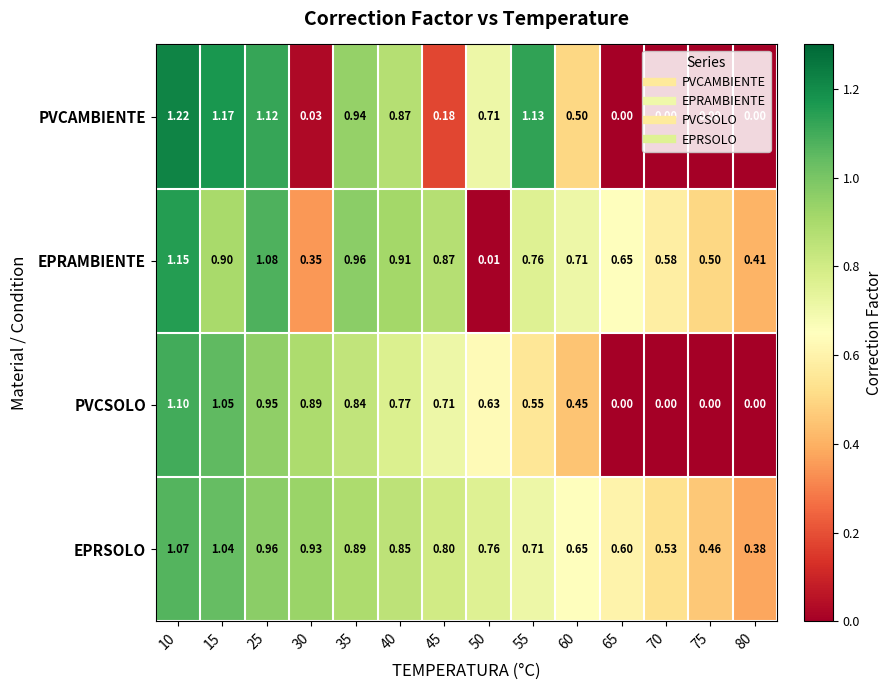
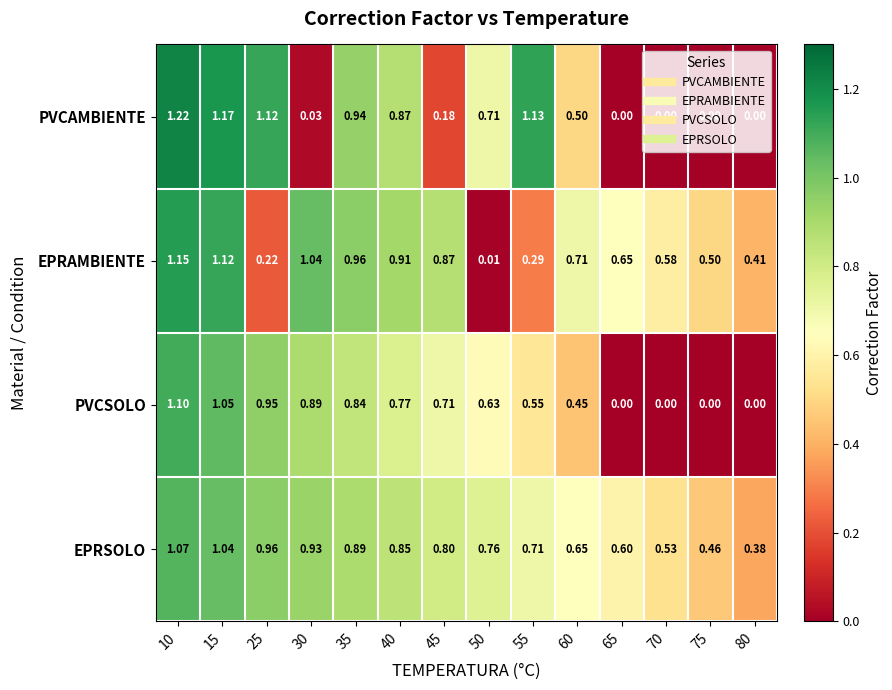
  {
    "PVCAMBIENTE": {
      "10": 1.22,
      "15": 1.17,
      "25": 1.12,
      "30": 0.03,
      "35": 0.94,
      "40": 0.87,
      "45": 0.18,
      "50": 0.71,
      "55": 1.13,
      "60": 0.50,
      "65": 0.00
    },
    "EPRAMBIENTE": {
      "10": 1.15,
-     "15": 0.90,
-     "25": 1.08,
-     "30": 0.35,
+     "15": 1.12,
+     "25": 0.22,
+     "30": 1.04,
      "35": 0.96,
      "40": 0.91,
      "45": 0.87,
      "50": 0.01,
-     "55": 0.76,
+     "55": 0.29,
      "60": 0.71,
      "65": 0.65,
      "70": 0.58,
      "75": 0.50,
      "80": 0.41
    },
    "PVCSOLO": {
      "10": 1.10,
      "15": 1.05,
      "25": 0.95,
      "30": 0.89,
      "35": 0.84,
      "40": 0.77,
      "45": 0.71,
      "50": 0.63,
      "55": 0.55,
      "60": 0.45,
      "65": 0.00,
      "70": 0.00,
      "75": 0.00,
      "80": 0.00
    },
    "EPRSOLO": {
      "10": 1.07,
      "15": 1.04,
      "25": 0.96,
      "30": 0.93,
      "35": 0.89,
      "40": 0.85,
      "45": 0.80,
      "50": 0.76,
      "55": 0.71,
      "60": 0.65,
      "65": 0.60,
      "70": 0.53,
      "75": 0.46,
      "80": 0.38
    }
  }
